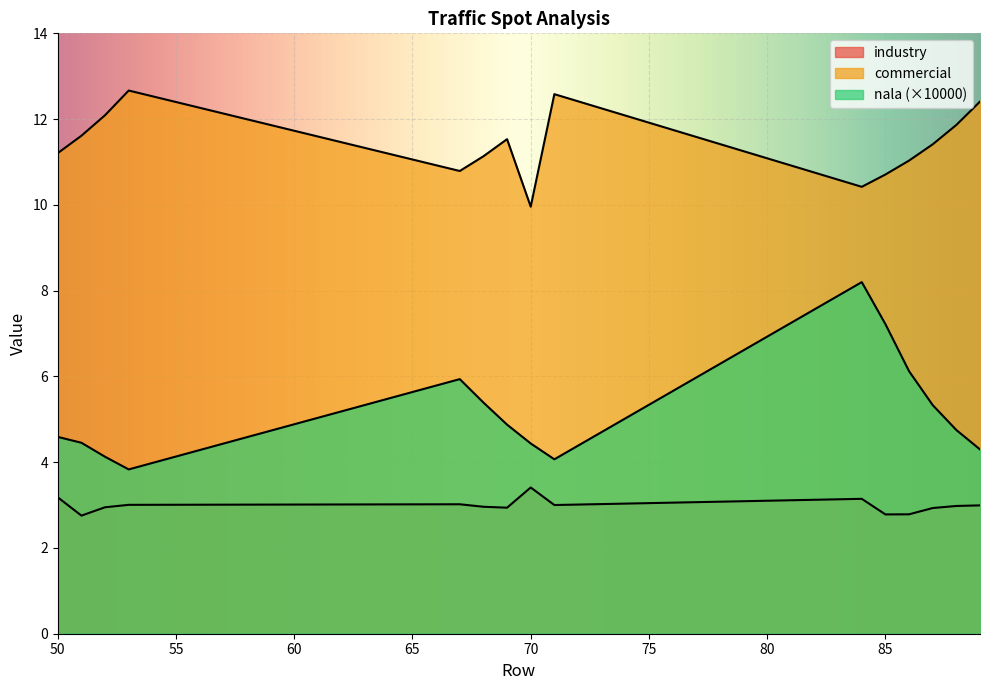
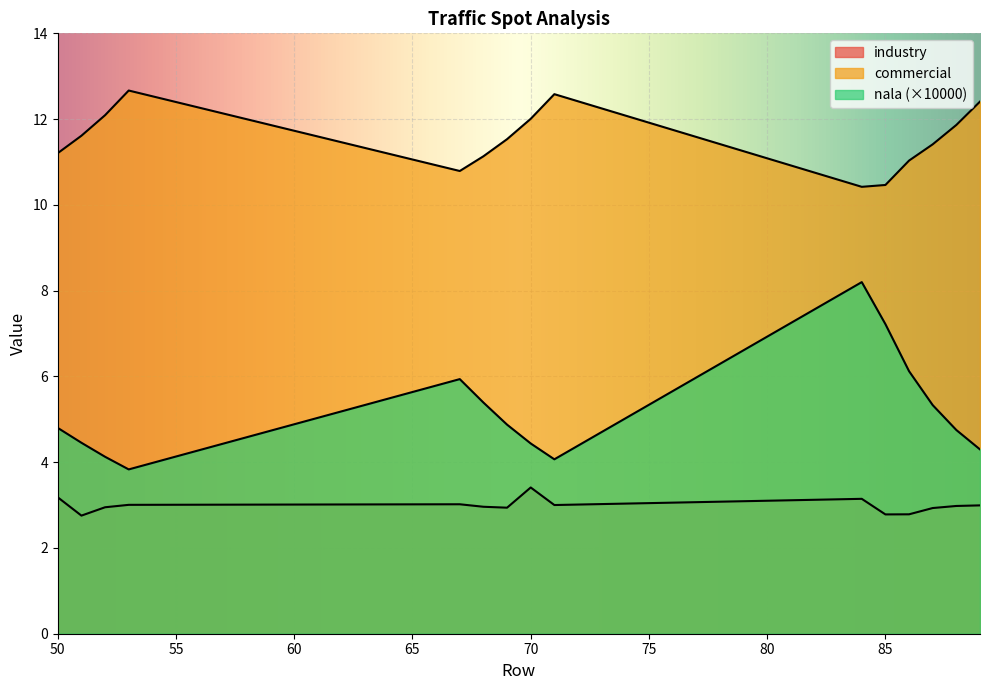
  {
    "industry": {
      "50": 3.2,
      "70": 3.4,
      "85": 2.8
    },
    "commercial": {
      "50": 11.2,
-     "70": 10.0,
-     "85": 10.7
+     "70": 12.0,
+     "85": 10.5
    },
    "nala (×10000)": {
-     "50": 4.6,
+     "50": 4.8,
      "70": 4.4,
      "85": 7.2
    }
  }
